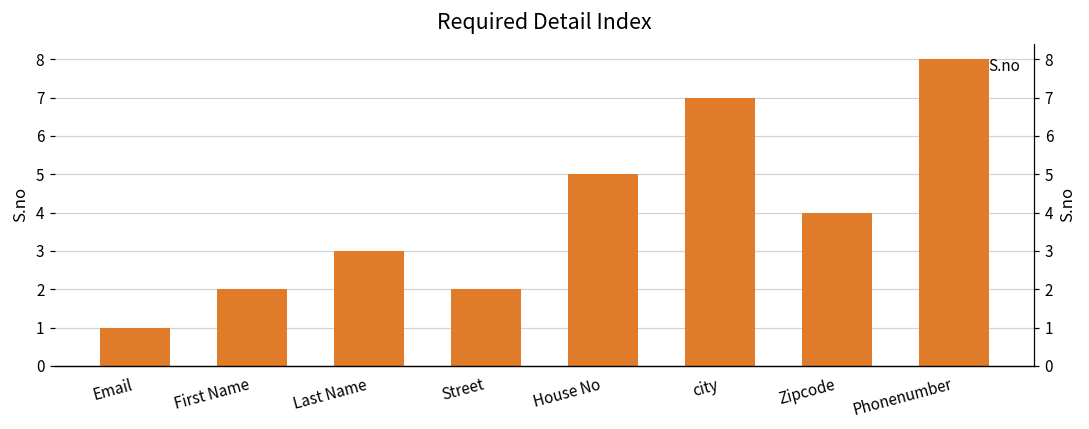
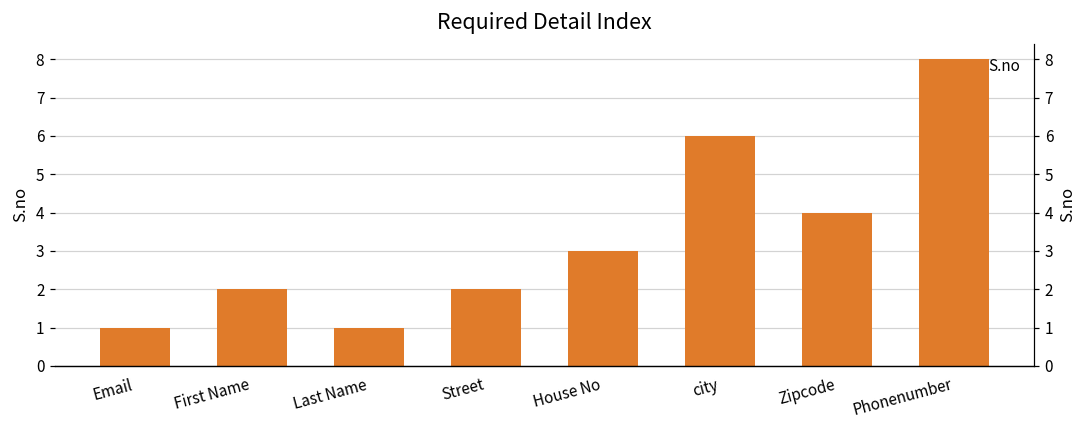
  {
    "Email": 1,
    "First Name": 2,
-   "Last Name": 3,
+   "Last Name": 1,
    "Street": 2,
-   "House No": 5,
-   "city": 7,
+   "House No": 3,
+   "city": 6,
    "Zipcode": 4,
    "Phonenumber": 8
  }
